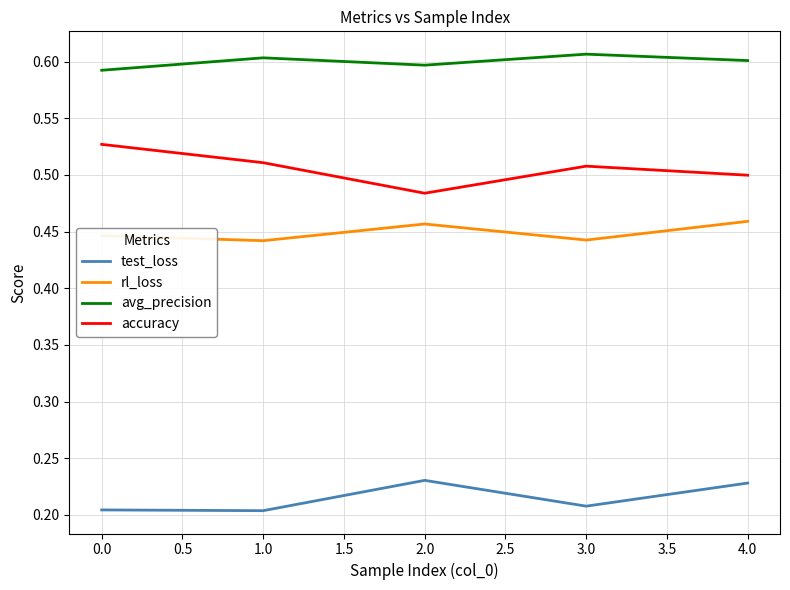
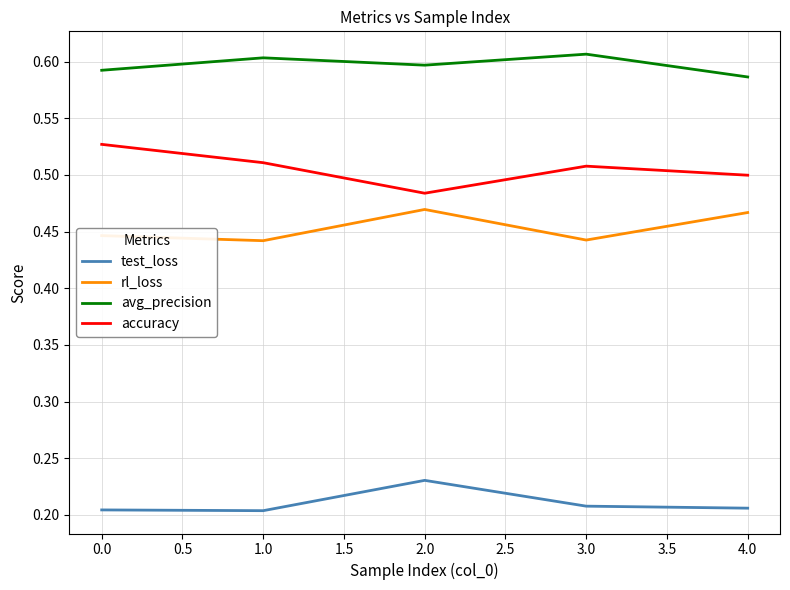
  {
    "test_loss": {
      "0.0": 0.204,
      "1.0": 0.204,
      "2.0": 0.231,
      "3.0": 0.208,
-     "4.0": 0.228
+     "4.0": 0.206
    },
    "rl_loss": {
      "1.0": 0.442,
-     "2.0": 0.457,
+     "2.0": 0.470,
      "3.0": 0.443,
-     "4.0": 0.459
+     "4.0": 0.467
    },
    "avg_precision": {
      "0.0": 0.592,
      "1.0": 0.603,
      "2.0": 0.597,
      "3.0": 0.607,
-     "4.0": 0.601
+     "4.0": 0.587
    },
    "accuracy": {
      "0.0": 0.527,
      "1.0": 0.511,
      "2.0": 0.484,
      "3.0": 0.508,
      "4.0": 0.500
    }
  }
